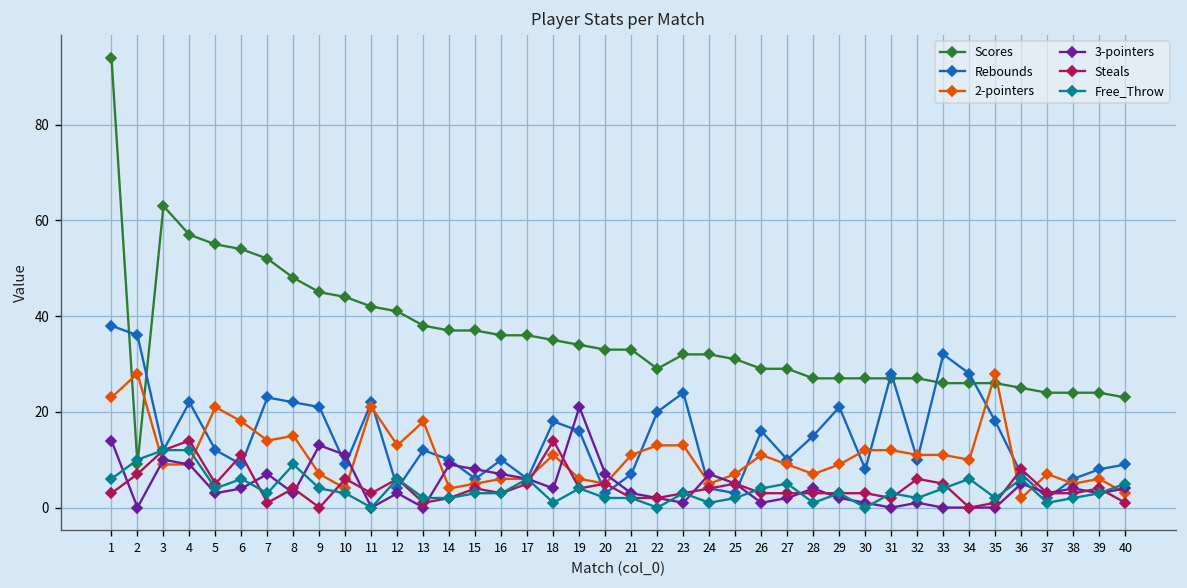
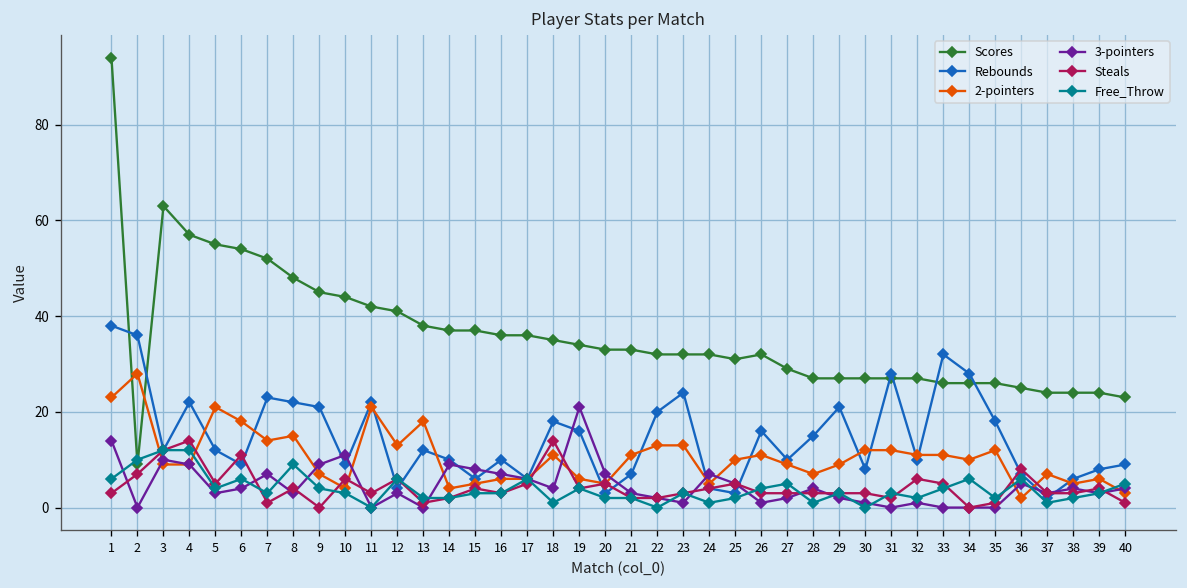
  {
    "Scores": {
      "1": 94,
      "2": 9,
      "3": 63,
      "4": 57,
      "5": 55,
      "6": 54,
      "7": 52,
      "8": 48,
      "9": 45,
      "10": 44,
      "11": 42,
      "12": 41,
      "13": 38,
      "14": 37,
      "15": 37,
      "16": 36,
      "17": 36,
      "18": 35,
      "19": 34,
      "20": 33,
      "21": 33,
-     "22": 29,
+     "22": 32,
      "23": 32,
      "24": 32,
      "25": 31,
-     "26": 29,
+     "26": 32,
      "27": 29,
      "28": 27,
      "29": 27,
      "30": 27,
      "31": 27,
      "32": 27,
      "33": 26,
      "34": 26,
      "35": 26,
      "36": 25,
      "37": 24,
      "38": 24,
      "39": 24,
      "40": 23
    },
    "2-pointers": {
      "1": 23,
      "2": 28,
      "3": 9,
      "5": 21,
      "6": 18,
      "7": 14,
      "8": 15,
      "9": 7,
      "10": 4,
      "11": 21,
      "12": 13,
      "13": 18,
      "14": 4,
      "15": 5,
      "16": 6,
      "18": 11,
      "19": 6,
      "21": 11,
      "22": 13,
      "23": 13,
      "24": 5,
-     "25": 7,
+     "25": 10,
      "26": 11,
      "27": 9,
      "28": 7,
      "29": 9,
      "30": 12,
      "31": 12,
      "32": 11,
      "33": 11,
      "34": 10,
-     "35": 28,
+     "35": 12,
      "36": 2,
      "37": 7,
      "38": 5,
      "39": 6,
      "40": 3
    },
    "3-pointers": {
      "1": 14,
      "2": 0,
      "3": 10,
      "5": 3,
      "6": 4,
      "7": 7,
      "8": 3,
-     "9": 13,
+     "9": 9,
      "10": 11,
      "12": 3,
      "13": 0,
      "14": 9,
      "15": 8,
      "16": 7,
      "18": 4,
      "19": 21,
      "20": 7,
      "21": 3,
      "23": 1,
      "24": 7,
      "26": 1,
      "27": 2,
      "28": 4,
      "29": 2,
      "30": 1,
      "31": 0,
      "32": 1,
      "33": 0,
      "35": 0,
      "36": 5,
      "38": 4,
      "40": 4
    }
  }
